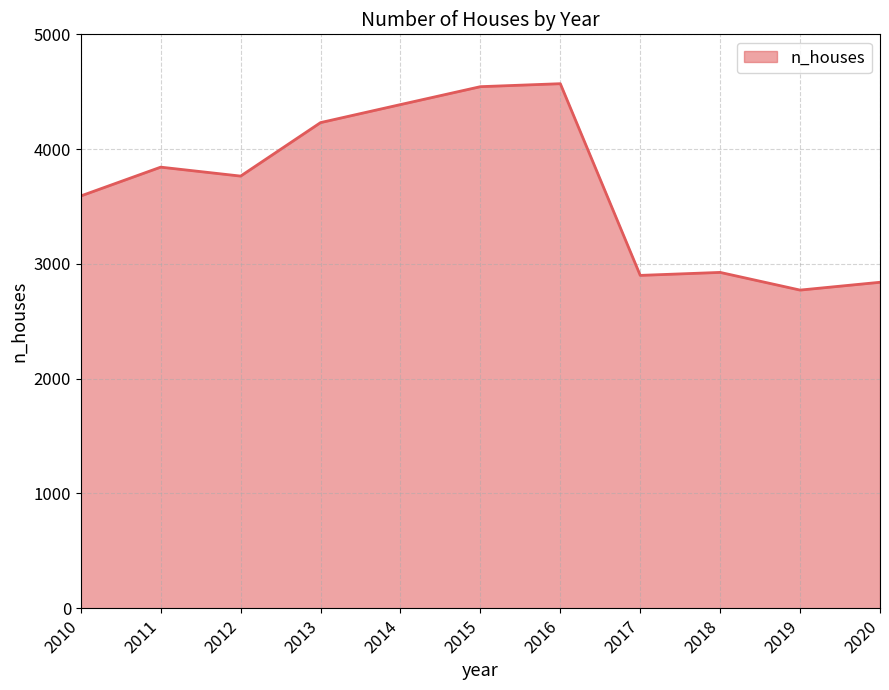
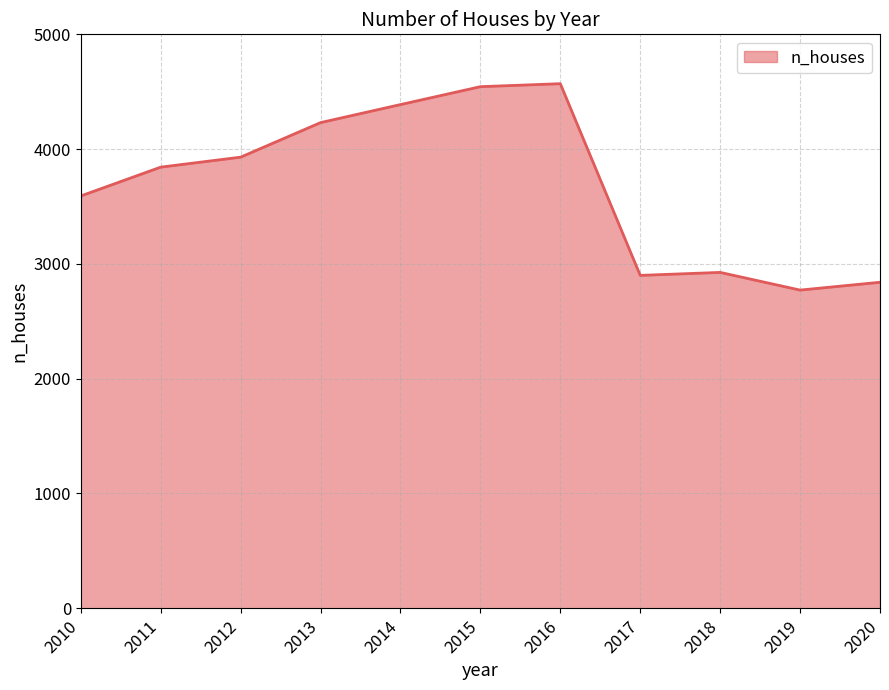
  {
    "2010": 3590,
    "2011": 3840,
-   "2012": 3770,
+   "2012": 3930,
    "2013": 4230,
    "2014": 4390,
    "2015": 4540,
    "2016": 4570,
    "2017": 2900,
    "2018": 2930,
    "2019": 2770,
    "2020": 2840
  }
